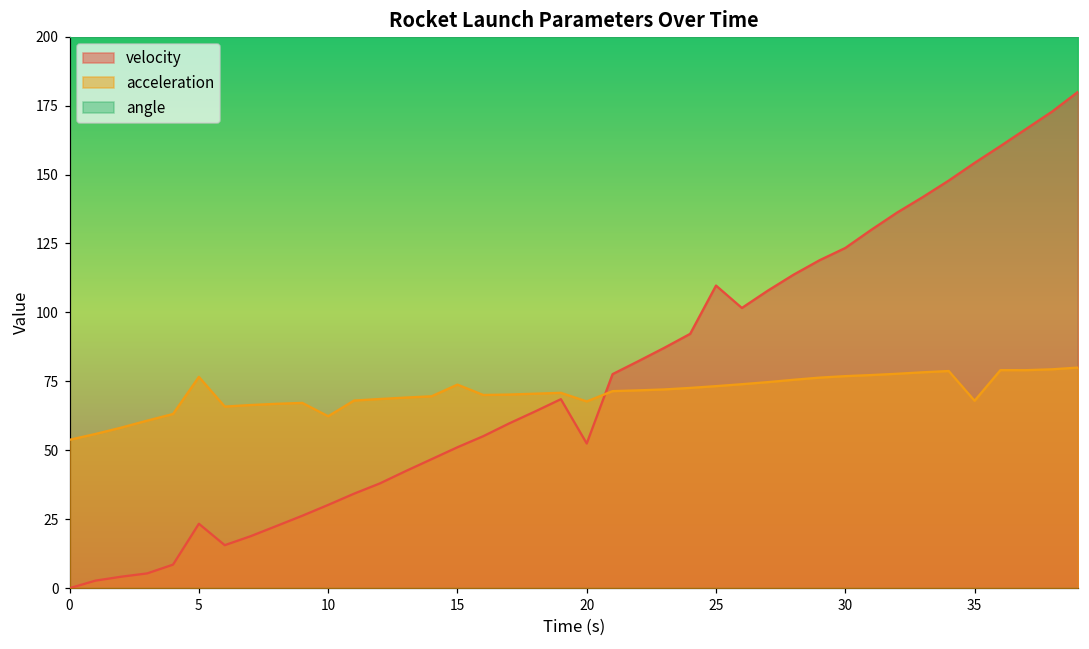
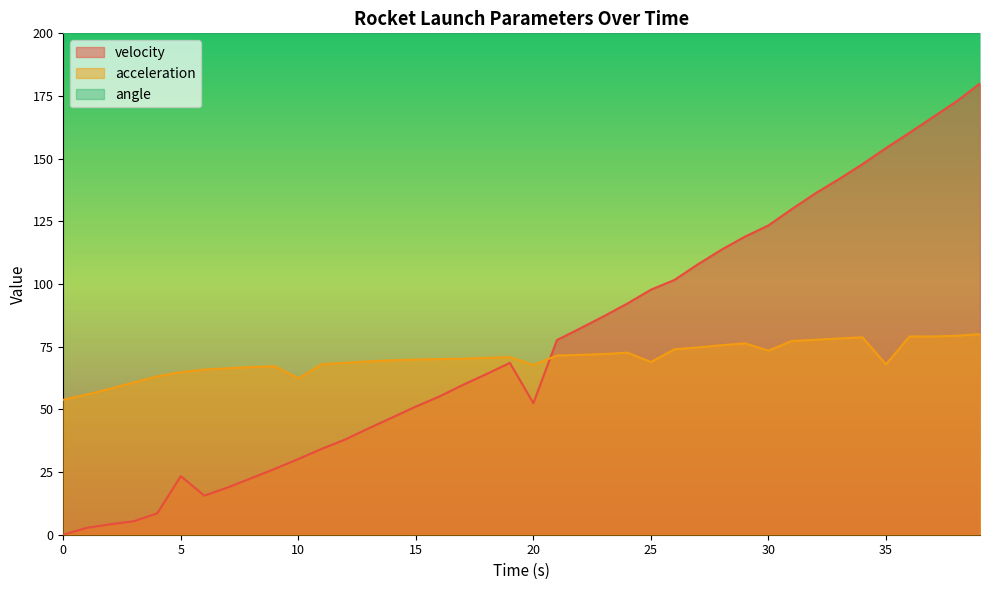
  {
    "velocity": {
      "0": 0,
      "5": 23,
      "10": 30,
      "15": 51,
      "20": 52,
-     "25": 110,
+     "25": 98,
      "30": 123,
      "35": 154
    },
    "acceleration": {
      "0": 54,
-     "5": 77,
+     "5": 65,
      "10": 62,
-     "15": 74,
+     "15": 70,
      "20": 68,
-     "25": 73,
-     "30": 77,
+     "25": 69,
+     "30": 73,
      "35": 68
    },
    "angle": {
      "0": 200,
      "5": 200,
      "10": 200,
      "15": 200,
      "20": 200,
      "25": 200,
      "30": 200,
      "35": 200
    }
  }
